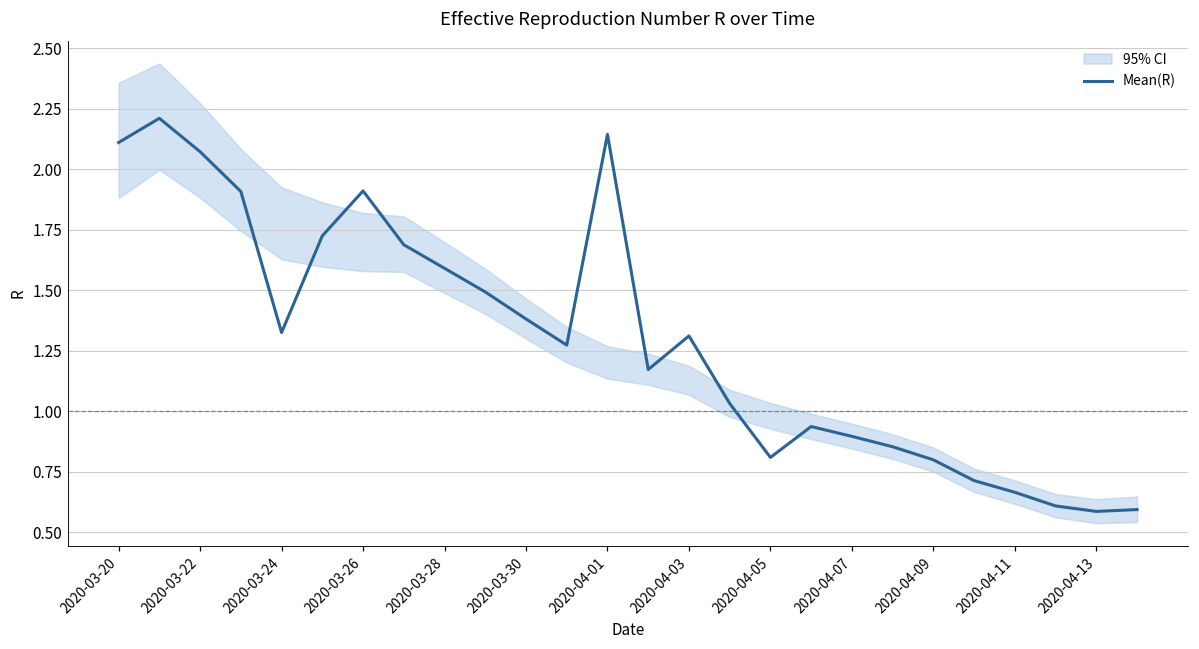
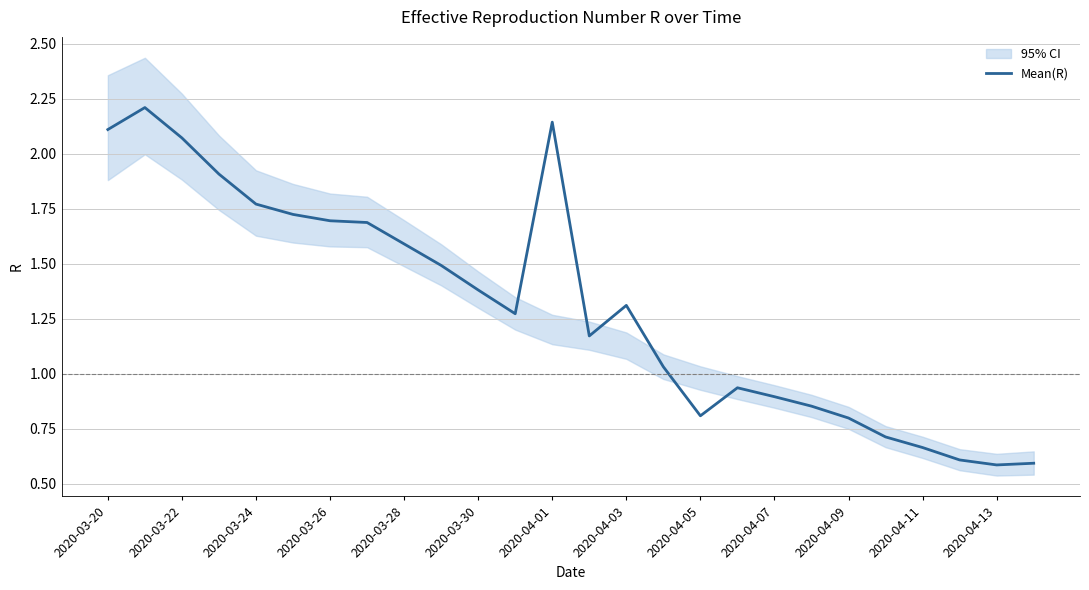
  {
    "Mean(R)": {
      "2020-03-20": 2.11,
      "2020-03-22": 2.07,
-     "2020-03-24": 1.33,
-     "2020-03-26": 1.91,
+     "2020-03-24": 1.77,
+     "2020-03-26": 1.70,
      "2020-03-28": 1.59,
      "2020-03-30": 1.38,
      "2020-04-01": 2.14,
      "2020-04-03": 1.31,
      "2020-04-05": 0.81,
      "2020-04-07": 0.90,
      "2020-04-09": 0.80,
      "2020-04-11": 0.67,
      "2020-04-13": 0.59
    }
  }
